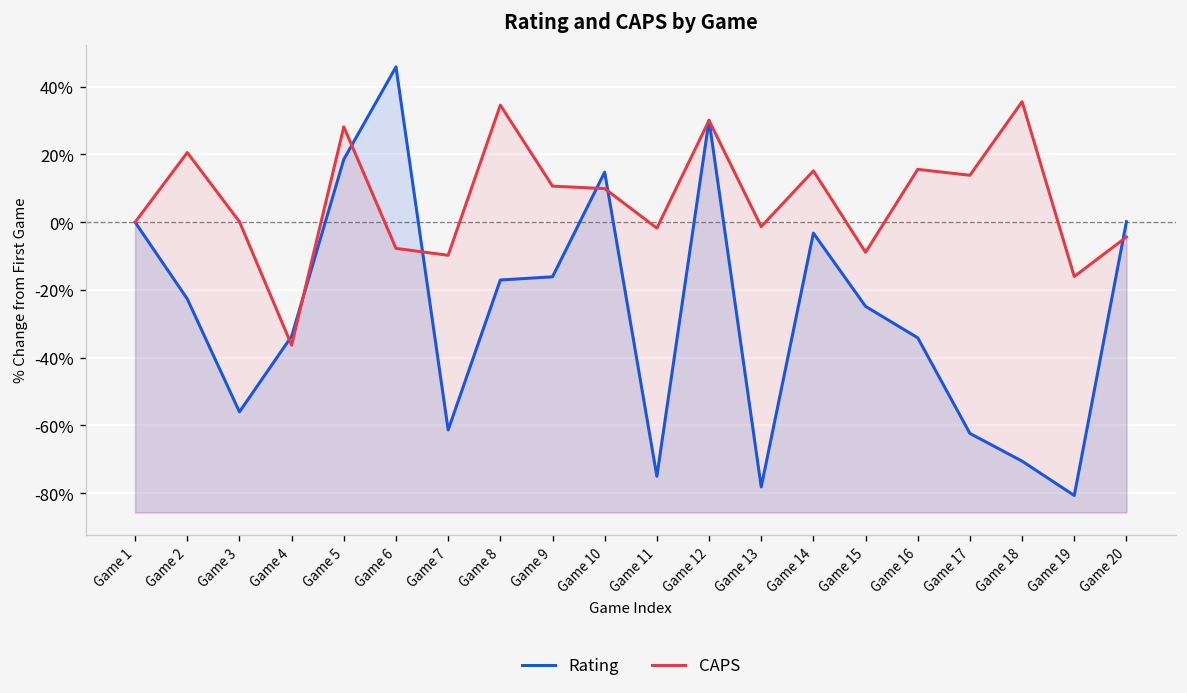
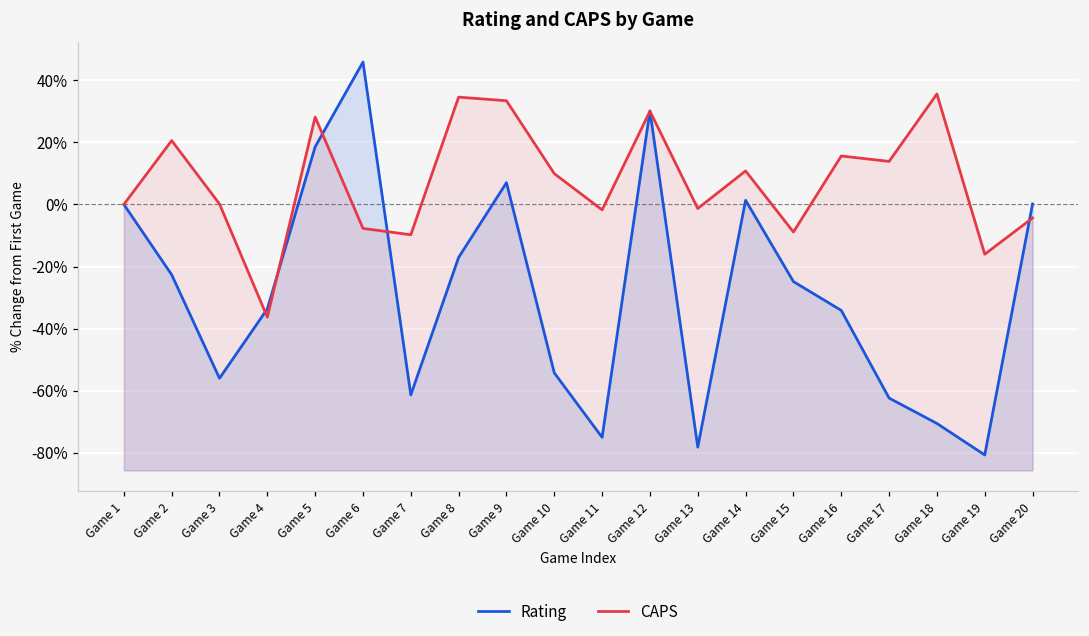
  {
    "Rating": {
      "Game 2": "-23%",
      "Game 3": "-56%",
      "Game 4": "-34%",
      "Game 5": "19%",
      "Game 6": "46%",
      "Game 7": "-61%",
      "Game 8": "-17%",
-     "Game 9": "-16%",
-     "Game 10": "15%",
+     "Game 9": "7%",
+     "Game 10": "-54%",
      "Game 11": "-75%",
      "Game 13": "-78%",
-     "Game 14": "-3%",
+     "Game 14": "1%",
      "Game 15": "-25%",
      "Game 16": "-34%",
      "Game 17": "-62%",
      "Game 18": "-71%",
      "Game 19": "-81%",
      "Game 20": "0%"
    },
    "CAPS": {
      "Game 2": "21%",
      "Game 3": "0%",
      "Game 4": "-36%",
      "Game 5": "28%",
      "Game 6": "-8%",
      "Game 7": "-10%",
      "Game 8": "35%",
-     "Game 9": "11%",
+     "Game 9": "33%",
      "Game 10": "10%",
      "Game 11": "-2%",
      "Game 13": "-1%",
-     "Game 14": "15%",
+     "Game 14": "11%",
      "Game 15": "-9%",
      "Game 16": "16%",
      "Game 17": "14%",
      "Game 18": "36%",
      "Game 19": "-16%",
      "Game 20": "-4%"
    }
  }
